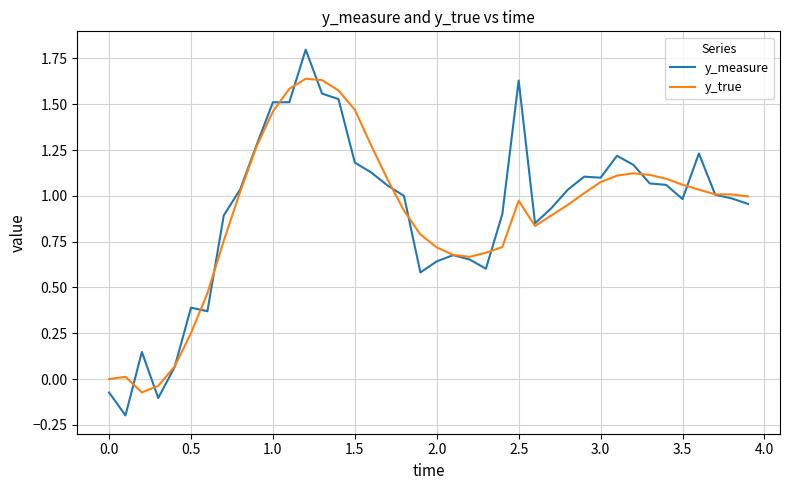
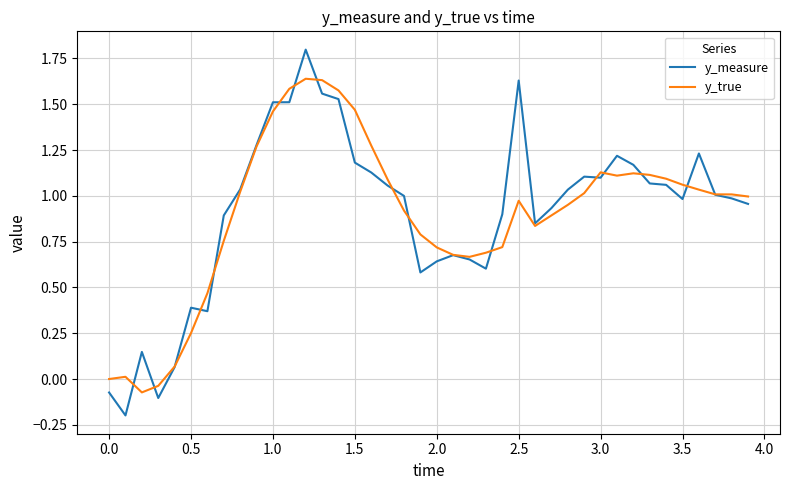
  {
    "y_measure": {
      "0.0": -0.07,
      "0.5": 0.39,
      "1.0": 1.51,
      "1.5": 1.18,
      "2.0": 0.64,
      "2.5": 1.63,
      "3.0": 1.10,
      "3.5": 0.98
    },
    "y_true": {
      "0.0": 0.00,
      "0.5": 0.25,
      "1.0": 1.46,
      "1.5": 1.47,
      "2.0": 0.72,
      "2.5": 0.97,
-     "3.0": 1.08,
+     "3.0": 1.13,
      "3.5": 1.06
    }
  }
